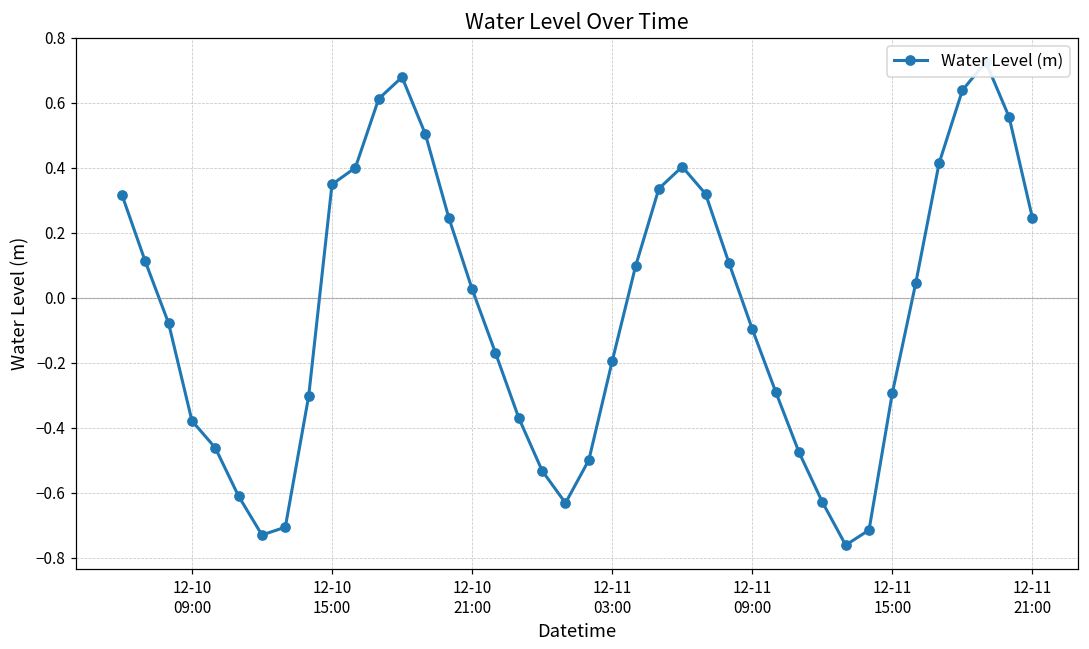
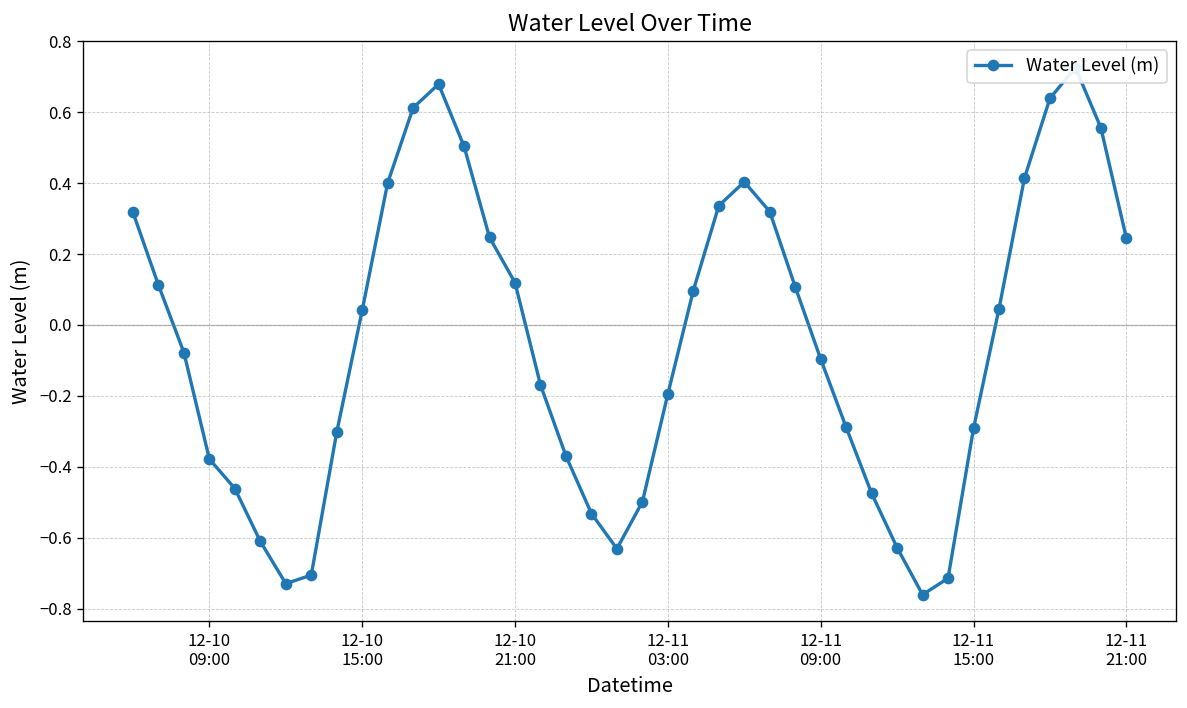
  {
    "12-10 09:00": -0.38,
-   "12-10 15:00": 0.35,
-   "12-10 21:00": 0.03,
+   "12-10 15:00": 0.04,
+   "12-10 21:00": 0.12,
    "12-11 03:00": -0.19,
    "12-11 09:00": -0.10,
    "12-11 15:00": -0.29,
    "12-11 21:00": 0.25
  }
